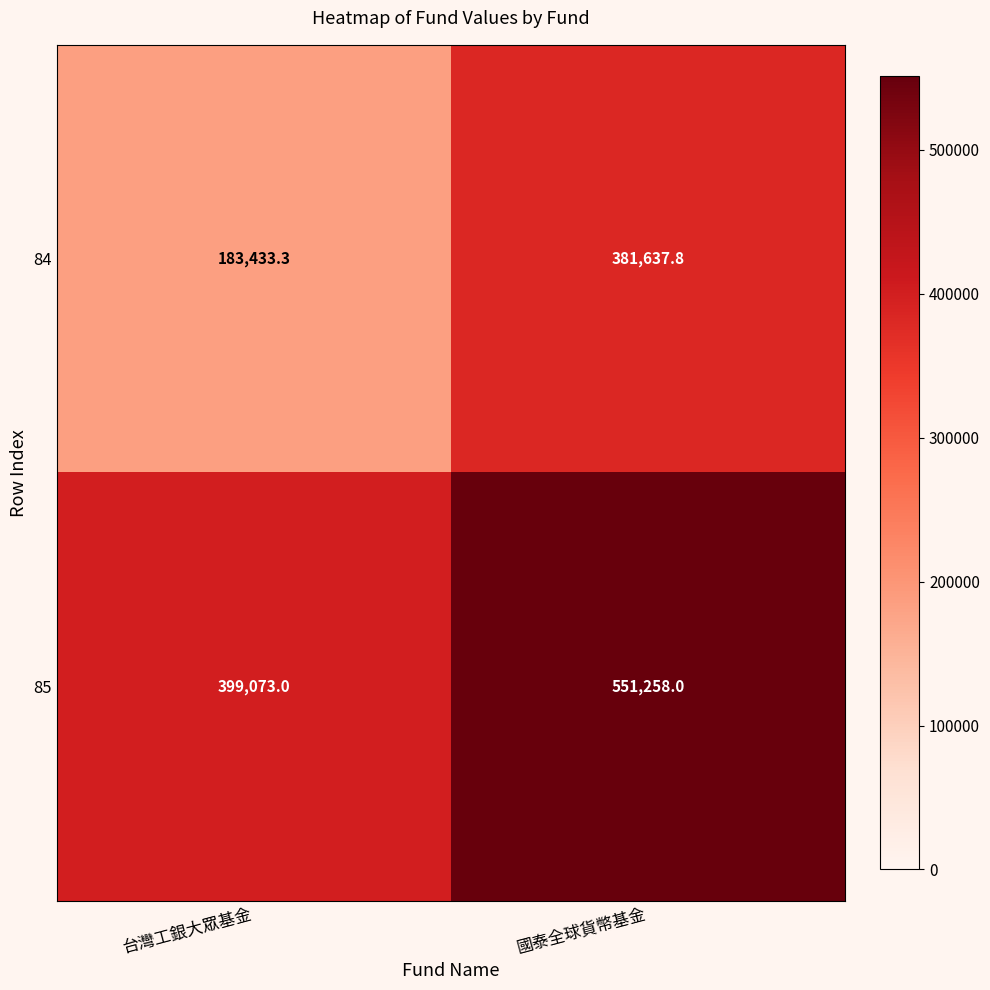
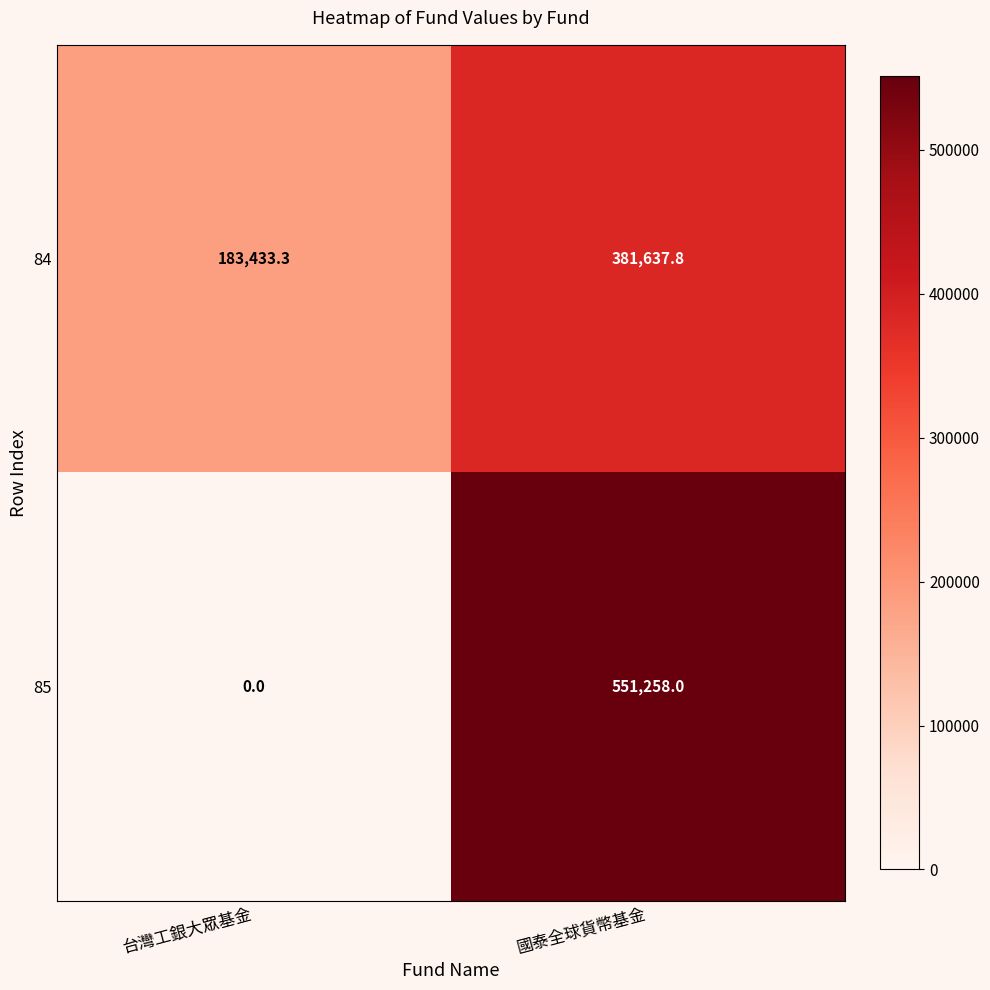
  {
    "84": {
      "台灣工銀大眾基金": "183,433.3",
      "國泰全球貨幣基金": "381,637.8"
    },
    "85": {
-     "台灣工銀大眾基金": "399,073.0",
+     "台灣工銀大眾基金": "0.0",
      "國泰全球貨幣基金": "551,258.0"
    }
  }
